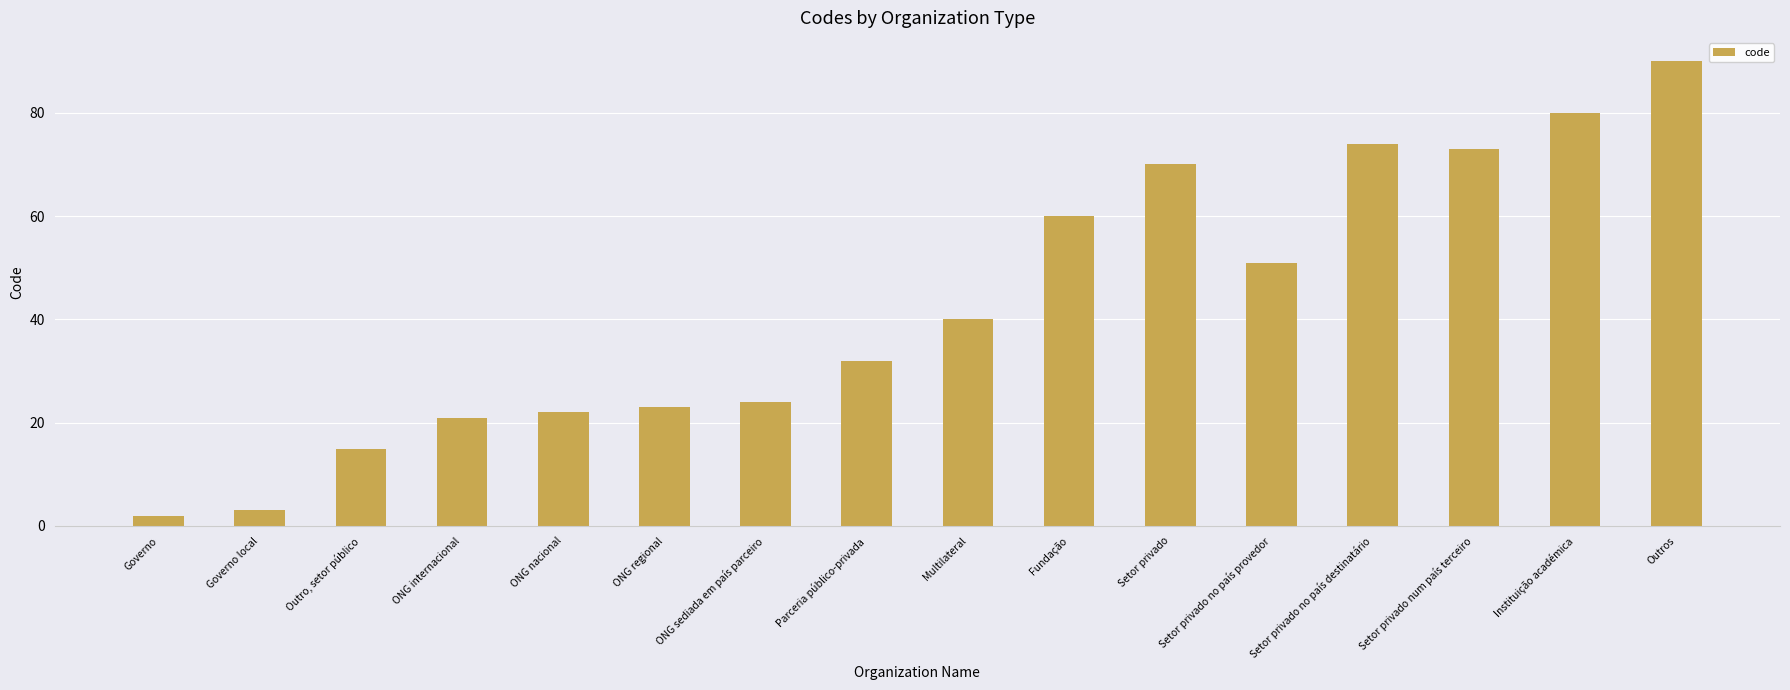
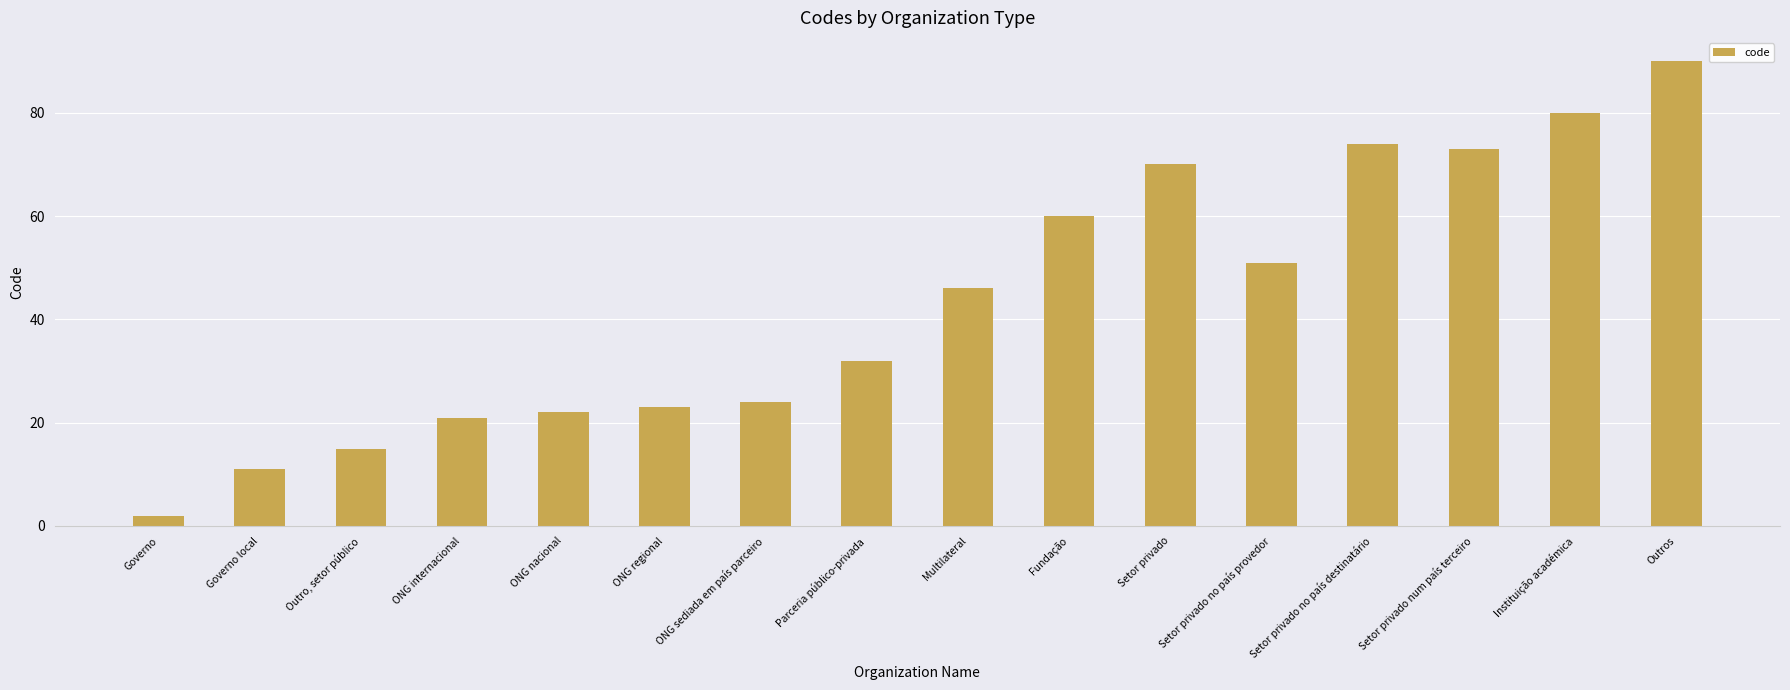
  {
    "Governo": 2,
-   "Governo local": 3,
+   "Governo local": 11,
    "Outro, setor público": 15,
    "ONG internacional": 21,
    "ONG nacional": 22,
    "ONG regional": 23,
    "ONG sediada em país parceiro": 24,
    "Parceria público-privada": 32,
-   "Multilateral": 40,
+   "Multilateral": 46,
    "Fundação": 60,
    "Setor privado": 70,
    "Setor privado no país provedor": 51,
    "Setor privado no país destinatário": 74,
    "Setor privado num país terceiro": 73,
    "Instituição académica": 80,
    "Outros": 90
  }
